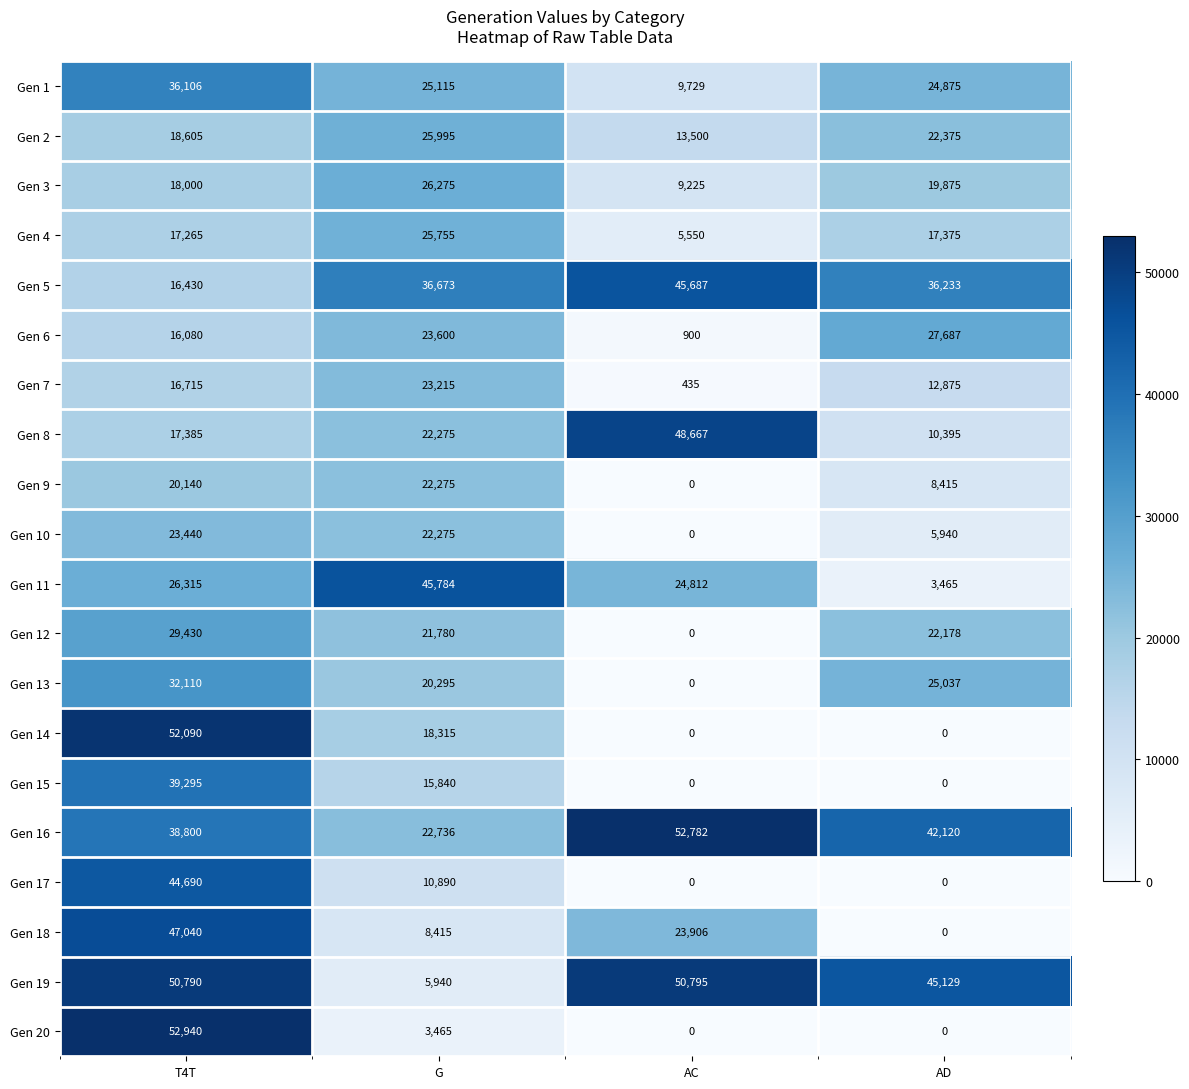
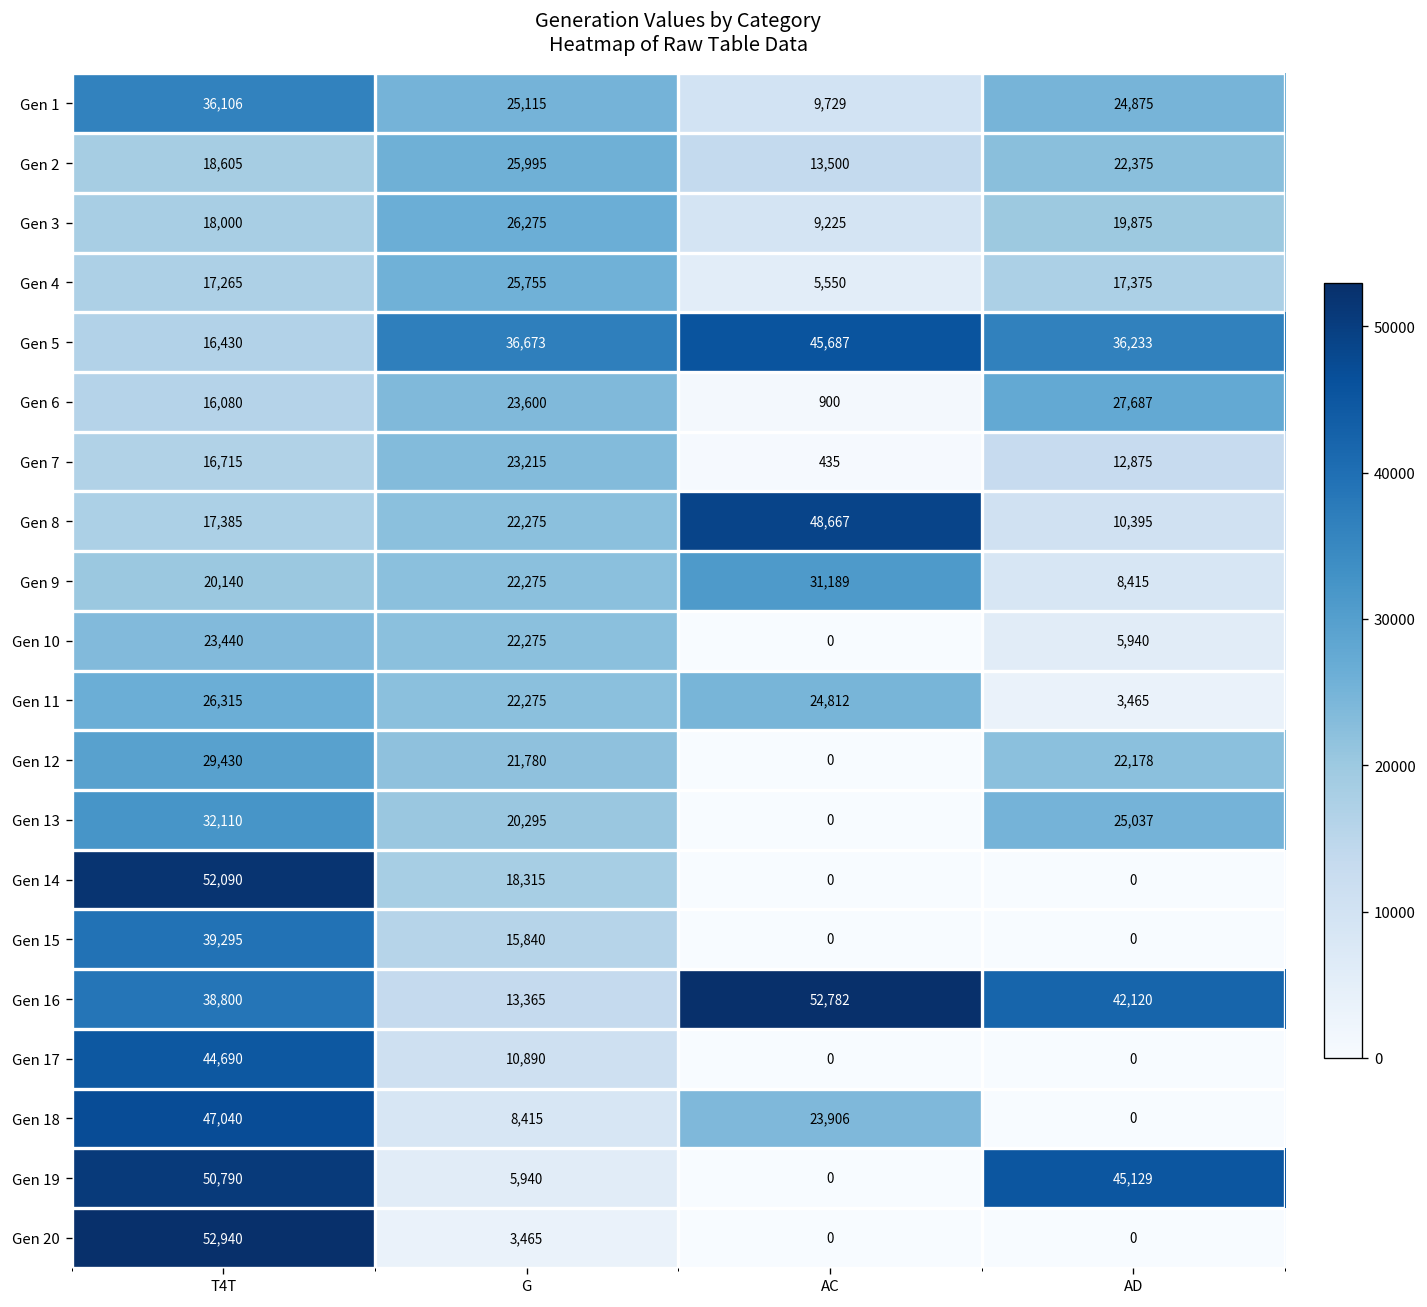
  {
    "Gen 1": {
      "T4T": "36,106",
      "G": "25,115",
      "AC": "9,729",
      "AD": "24,875"
    },
    "Gen 2": {
      "T4T": "18,605",
      "G": "25,995",
      "AC": "13,500",
      "AD": "22,375"
    },
    "Gen 3": {
      "T4T": "18,000",
      "G": "26,275",
      "AC": "9,225",
      "AD": "19,875"
    },
    "Gen 4": {
      "T4T": "17,265",
      "G": "25,755",
      "AC": "5,550",
      "AD": "17,375"
    },
    "Gen 5": {
      "T4T": "16,430",
      "G": "36,673",
      "AC": "45,687",
      "AD": "36,233"
    },
    "Gen 6": {
      "T4T": "16,080",
      "G": "23,600",
      "AC": "900",
      "AD": "27,687"
    },
    "Gen 7": {
      "T4T": "16,715",
      "G": "23,215",
      "AC": "435",
      "AD": "12,875"
    },
    "Gen 8": {
      "T4T": "17,385",
      "G": "22,275",
      "AC": "48,667",
      "AD": "10,395"
    },
    "Gen 9": {
      "T4T": "20,140",
      "G": "22,275",
-     "AC": "0",
+     "AC": "31,189",
      "AD": "8,415"
    },
    "Gen 10": {
      "T4T": "23,440",
      "G": "22,275",
      "AC": "0",
      "AD": "5,940"
    },
    "Gen 11": {
      "T4T": "26,315",
-     "G": "45,784",
+     "G": "22,275",
      "AC": "24,812",
      "AD": "3,465"
    },
    "Gen 12": {
      "T4T": "29,430",
      "G": "21,780",
      "AC": "0",
      "AD": "22,178"
    },
    "Gen 13": {
      "T4T": "32,110",
      "G": "20,295",
      "AC": "0",
      "AD": "25,037"
    },
    "Gen 14": {
      "T4T": "52,090",
      "G": "18,315",
      "AC": "0",
      "AD": "0"
    },
    "Gen 15": {
      "T4T": "39,295",
      "G": "15,840",
      "AC": "0",
      "AD": "0"
    },
    "Gen 16": {
      "T4T": "38,800",
-     "G": "22,736",
+     "G": "13,365",
      "AC": "52,782",
      "AD": "42,120"
    },
    "Gen 17": {
      "T4T": "44,690",
      "G": "10,890",
      "AC": "0",
      "AD": "0"
    },
    "Gen 18": {
      "T4T": "47,040",
      "G": "8,415",
      "AC": "23,906",
      "AD": "0"
    },
    "Gen 19": {
      "T4T": "50,790",
      "G": "5,940",
-     "AC": "50,795",
+     "AC": "0",
      "AD": "45,129"
    },
    "Gen 20": {
      "T4T": "52,940",
      "G": "3,465",
      "AC": "0",
      "AD": "0"
    }
  }
